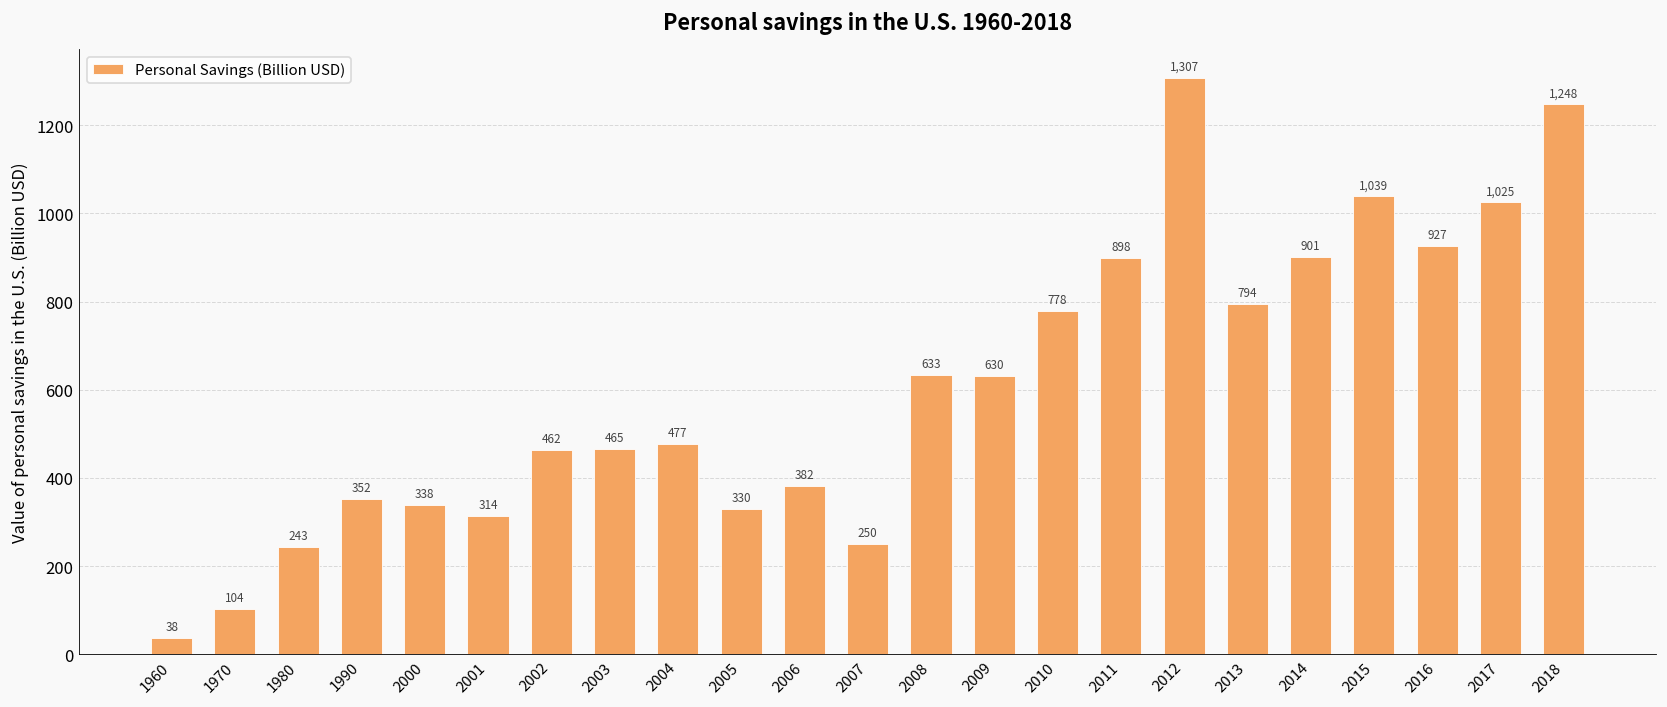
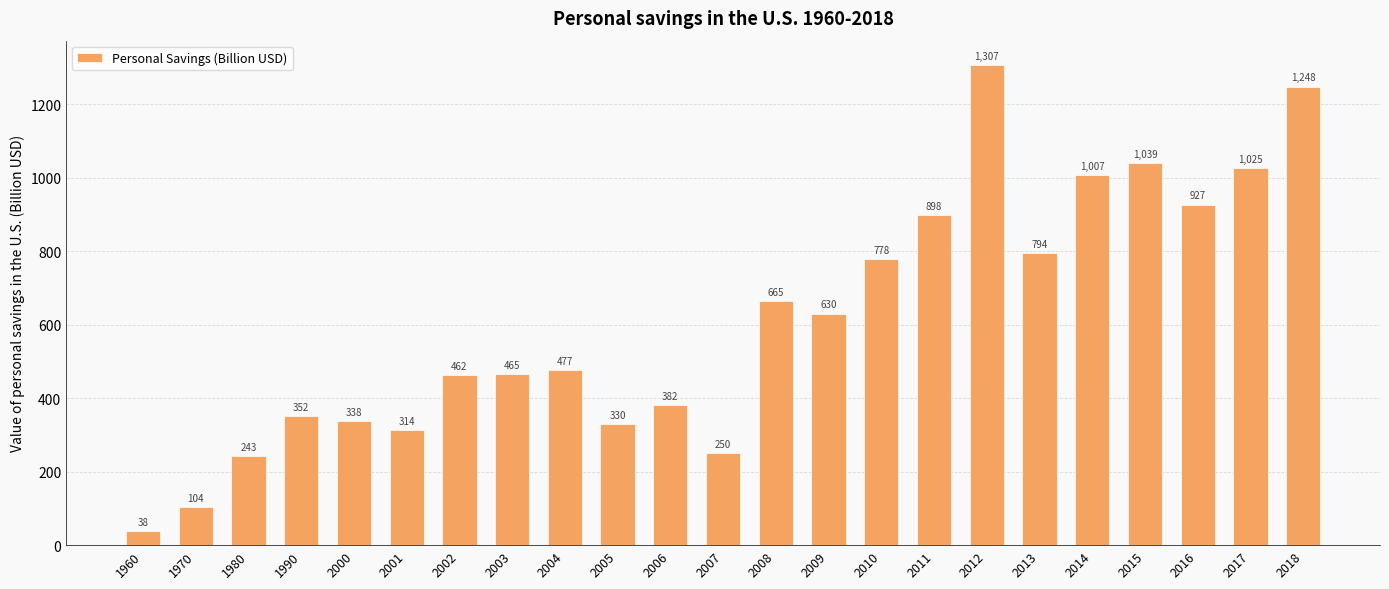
  {
    "1960": "38",
    "1970": "104",
    "1980": "243",
    "1990": "352",
    "2000": "338",
    "2001": "314",
    "2002": "462",
    "2003": "465",
    "2004": "477",
    "2005": "330",
    "2006": "382",
    "2007": "250",
-   "2008": "633",
+   "2008": "665",
    "2009": "630",
    "2010": "778",
    "2011": "898",
    "2012": "1,307",
    "2013": "794",
-   "2014": "901",
+   "2014": "1,007",
    "2015": "1,039",
    "2016": "927",
    "2017": "1,025",
    "2018": "1,248"
  }
